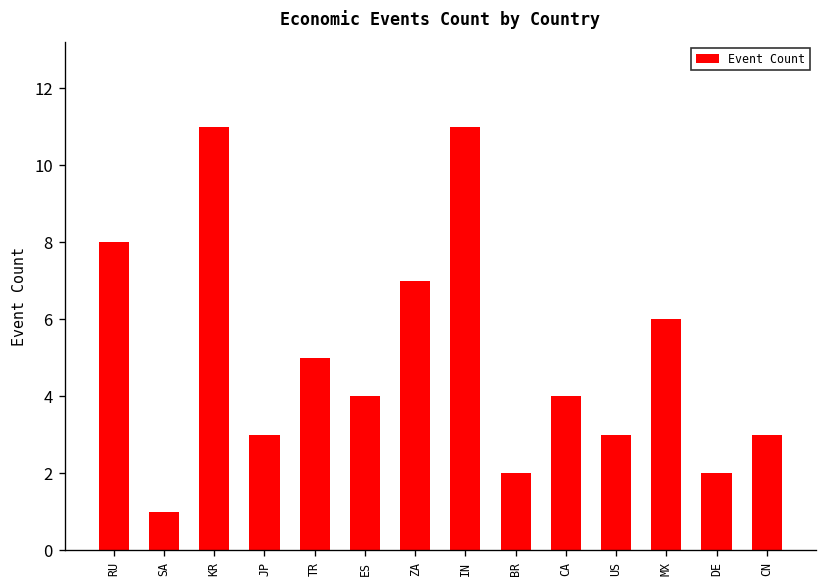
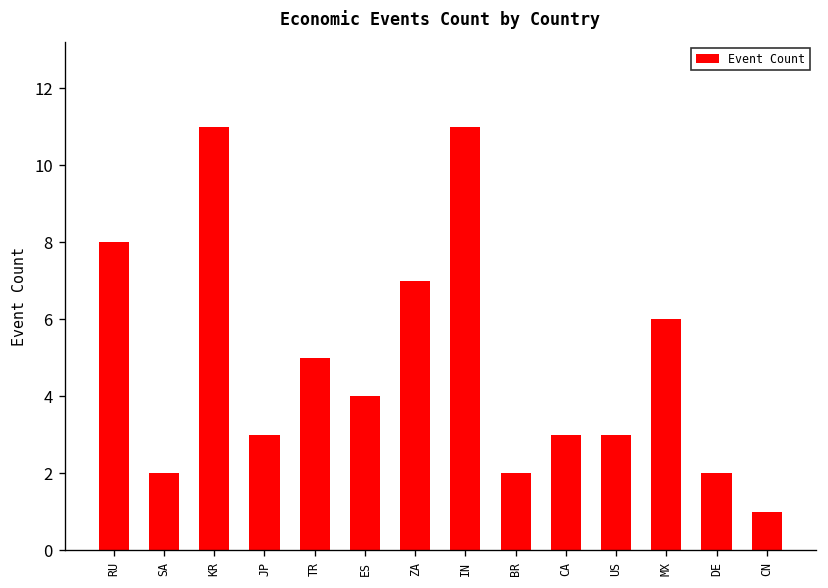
  {
    "RU": 8,
-   "SA": 1,
+   "SA": 2,
    "KR": 11,
    "JP": 3,
    "TR": 5,
    "ES": 4,
    "ZA": 7,
    "IN": 11,
    "BR": 2,
-   "CA": 4,
+   "CA": 3,
    "US": 3,
    "MX": 6,
    "DE": 2,
-   "CN": 3
+   "CN": 1
  }
